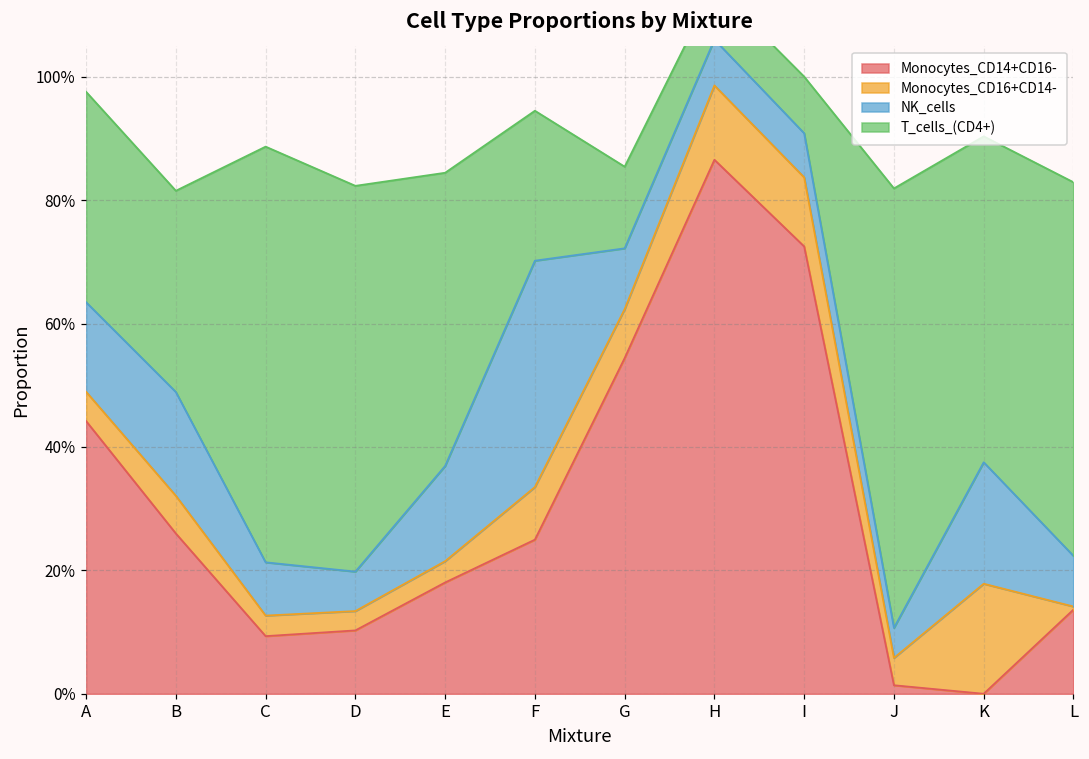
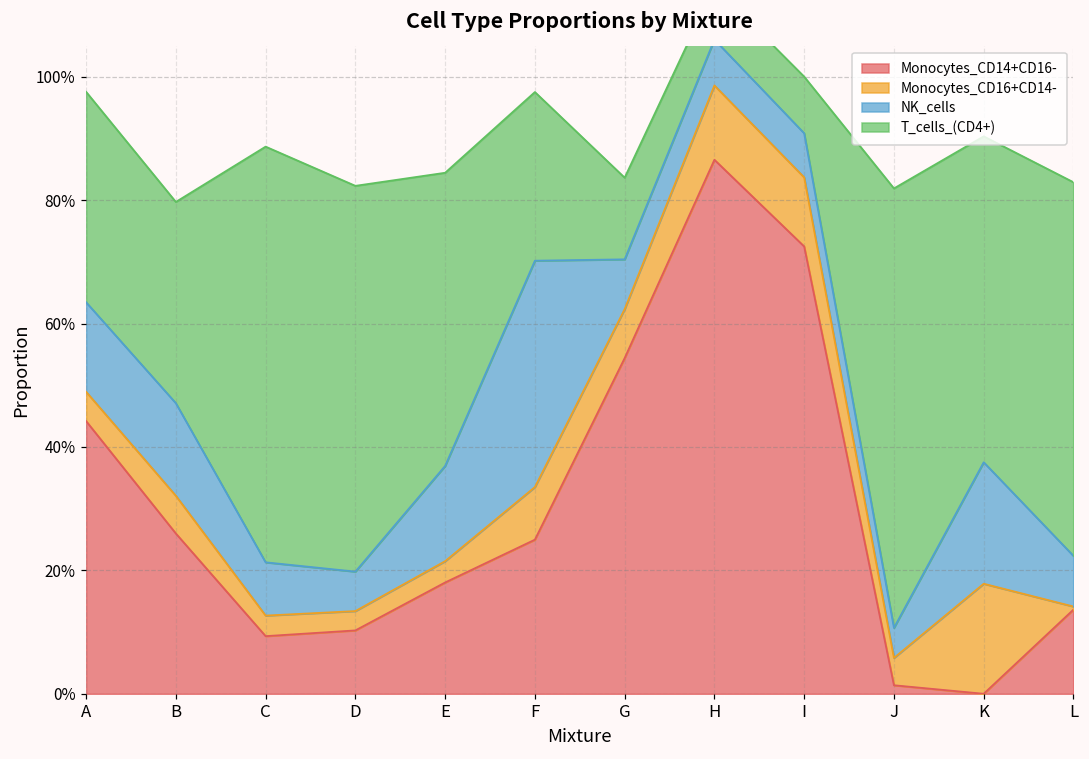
  {
    "Monocytes_CD14+CD16-": {
      "A": "44%",
      "B": "26%",
      "C": "9%",
      "D": "10%",
      "E": "18%",
      "F": "25%",
      "G": "54%",
      "H": "87%",
      "I": "72%",
      "J": "1%",
      "K": "0%",
      "L": "14%"
    },
    "Monocytes_CD16+CD14-": {
      "A": "5%",
      "B": "6%",
      "C": "3%",
      "D": "3%",
      "E": "3%",
      "F": "9%",
      "G": "8%",
      "H": "12%",
      "I": "11%",
      "J": "4%",
      "K": "18%",
      "L": "0%"
    },
    "NK_cells": {
      "A": "15%",
-     "B": "17%",
+     "B": "15%",
      "C": "9%",
      "D": "6%",
      "E": "15%",
      "F": "37%",
-     "G": "10%",
+     "G": "8%",
      "I": "7%",
      "J": "5%",
      "K": "20%",
      "L": "8%"
    },
    "T_cells_(CD4+)": {
      "A": "34%",
      "B": "33%",
      "C": "67%",
      "D": "63%",
      "E": "48%",
-     "F": "24%",
+     "F": "27%",
      "G": "13%",
      "I": "9%",
      "J": "71%",
      "L": "61%"
    }
  }
